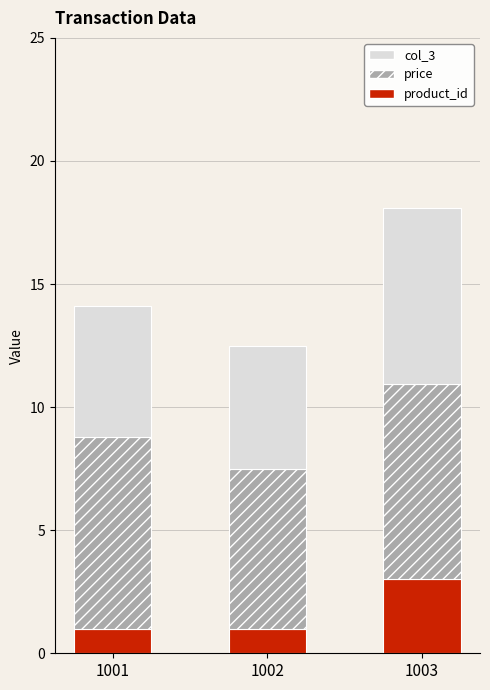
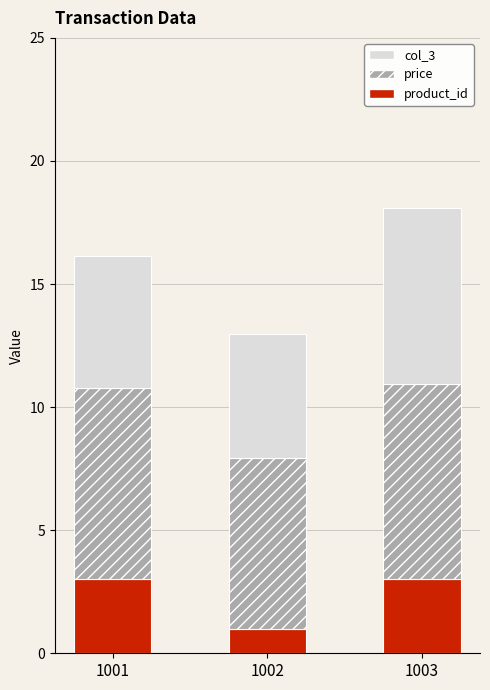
  {
    "product_id": {
-     "1001": 1,
+     "1001": 3,
      "1002": 1,
      "1003": 3
    },
    "price": {
      "1001": 7.8,
-     "1002": 6.5,
+     "1002": 6.9,
      "1003": 7.9
    },
    "col_3": {
      "1001": 5.4,
      "1002": 5.0,
      "1003": 7.2
    }
  }
